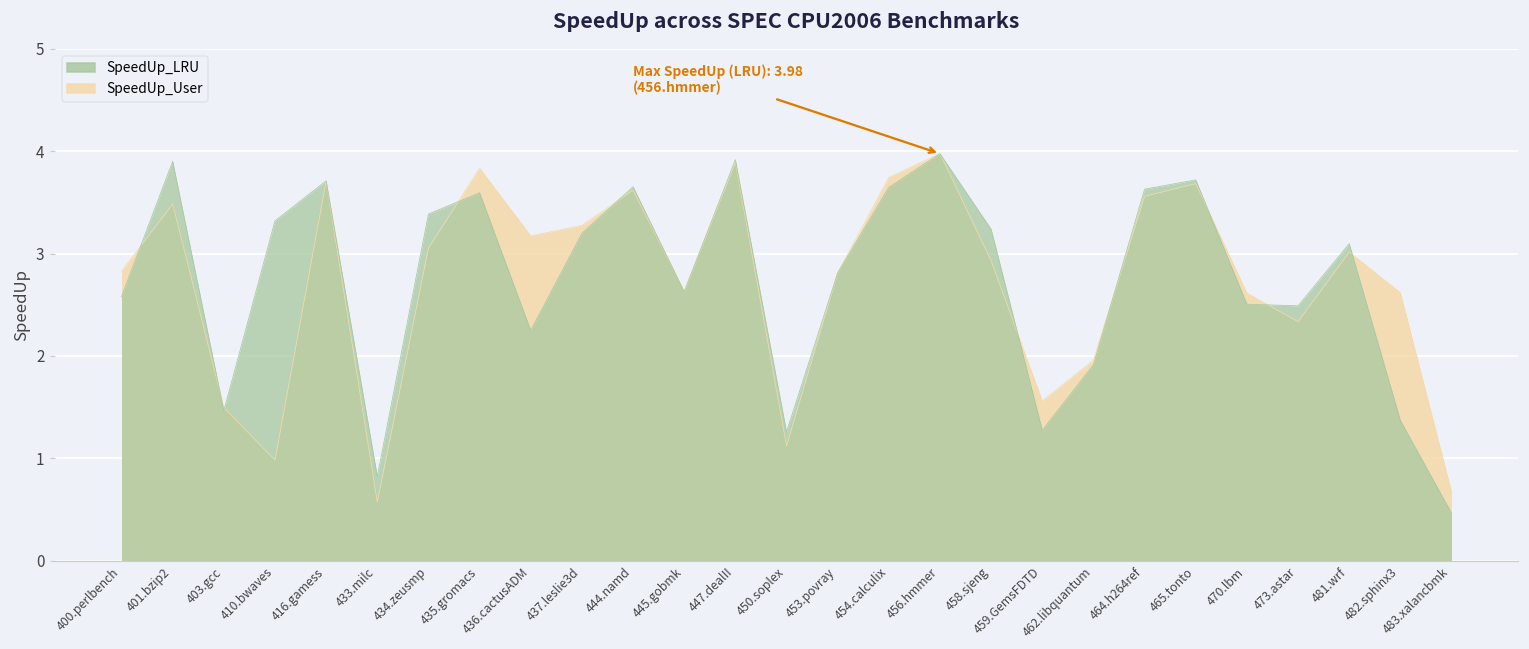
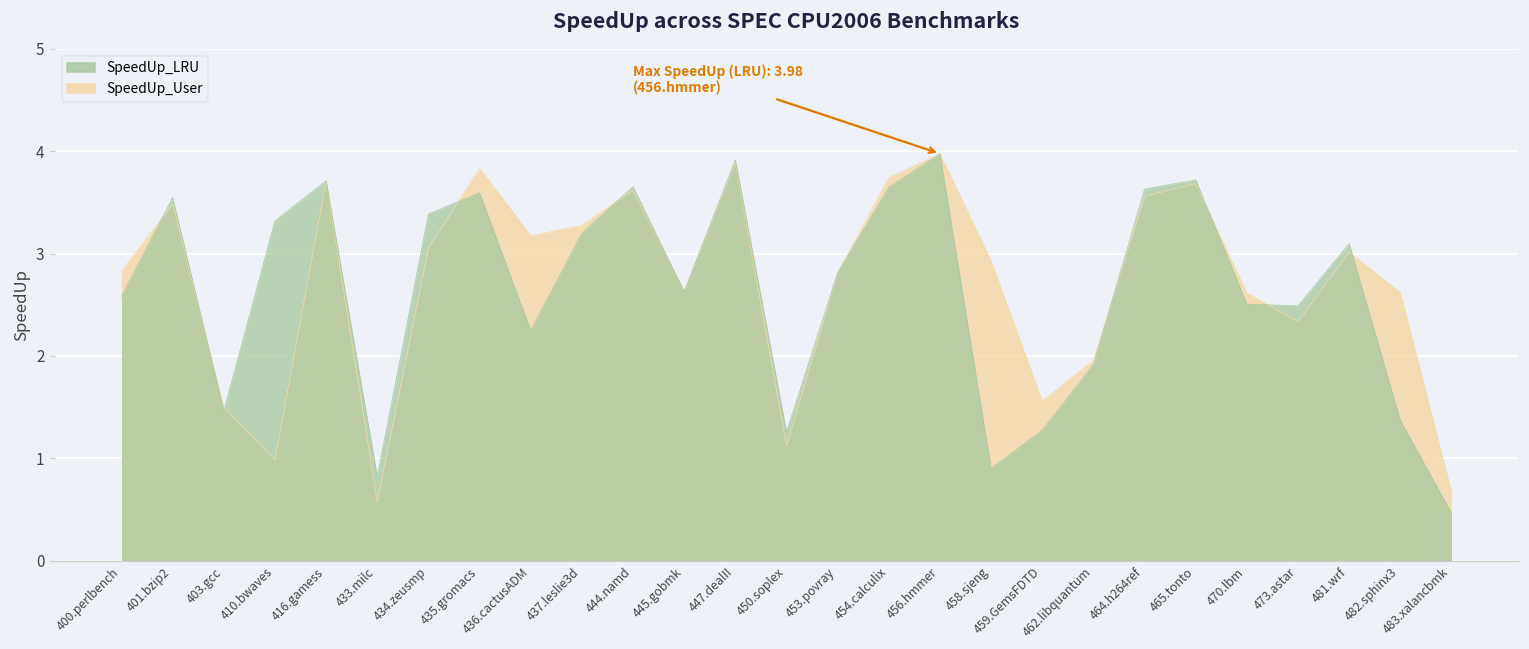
  {
    "SpeedUp_User": {
      "400.perlbench": 2.8,
      "401.bzip2": 3.5,
      "403.gcc": 1.5,
      "410.bwaves": 1.0,
      "433.milc": 0.6,
      "434.zeusmp": 3.1,
      "435.gromacs": 3.8,
      "436.cactusADM": 3.2,
      "437.leslie3d": 3.3,
      "444.namd": 3.6,
      "450.soplex": 1.1,
      "454.calculix": 3.7,
      "458.sjeng": 2.9,
      "459.GemsFDTD": 1.6,
      "462.libquantum": 2.0,
      "464.h264ref": 3.6,
      "465.tonto": 3.7,
      "470.lbm": 2.6,
      "473.astar": 2.3,
      "481.wrf": 3.0,
      "482.sphinx3": 2.6,
      "483.xalancbmk": 0.7
    },
    "SpeedUp_LRU": {
      "400.perlbench": 2.6,
-     "401.bzip2": 3.9,
+     "401.bzip2": 3.5,
      "403.gcc": 1.5,
      "410.bwaves": 3.3,
      "433.milc": 0.8,
      "434.zeusmp": 3.4,
      "435.gromacs": 3.6,
      "436.cactusADM": 2.2,
      "437.leslie3d": 3.2,
      "444.namd": 3.7,
      "450.soplex": 1.3,
      "454.calculix": 3.6,
-     "458.sjeng": 3.2,
+     "458.sjeng": 0.9,
      "459.GemsFDTD": 1.3,
      "462.libquantum": 1.9,
      "464.h264ref": 3.6,
      "465.tonto": 3.7,
      "470.lbm": 2.5,
      "473.astar": 2.5,
      "481.wrf": 3.1,
      "482.sphinx3": 1.4,
      "483.xalancbmk": 0.5
    }
  }
